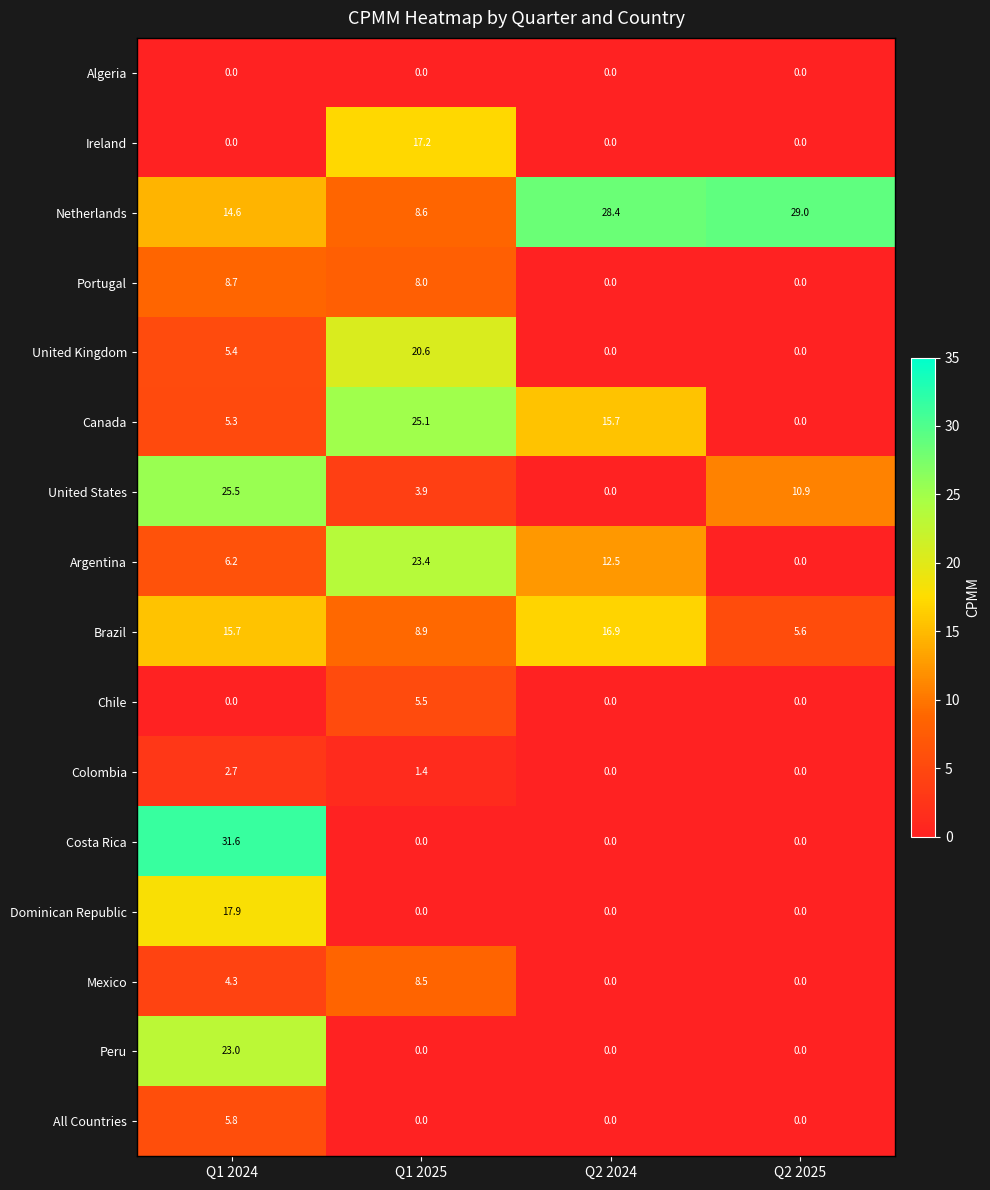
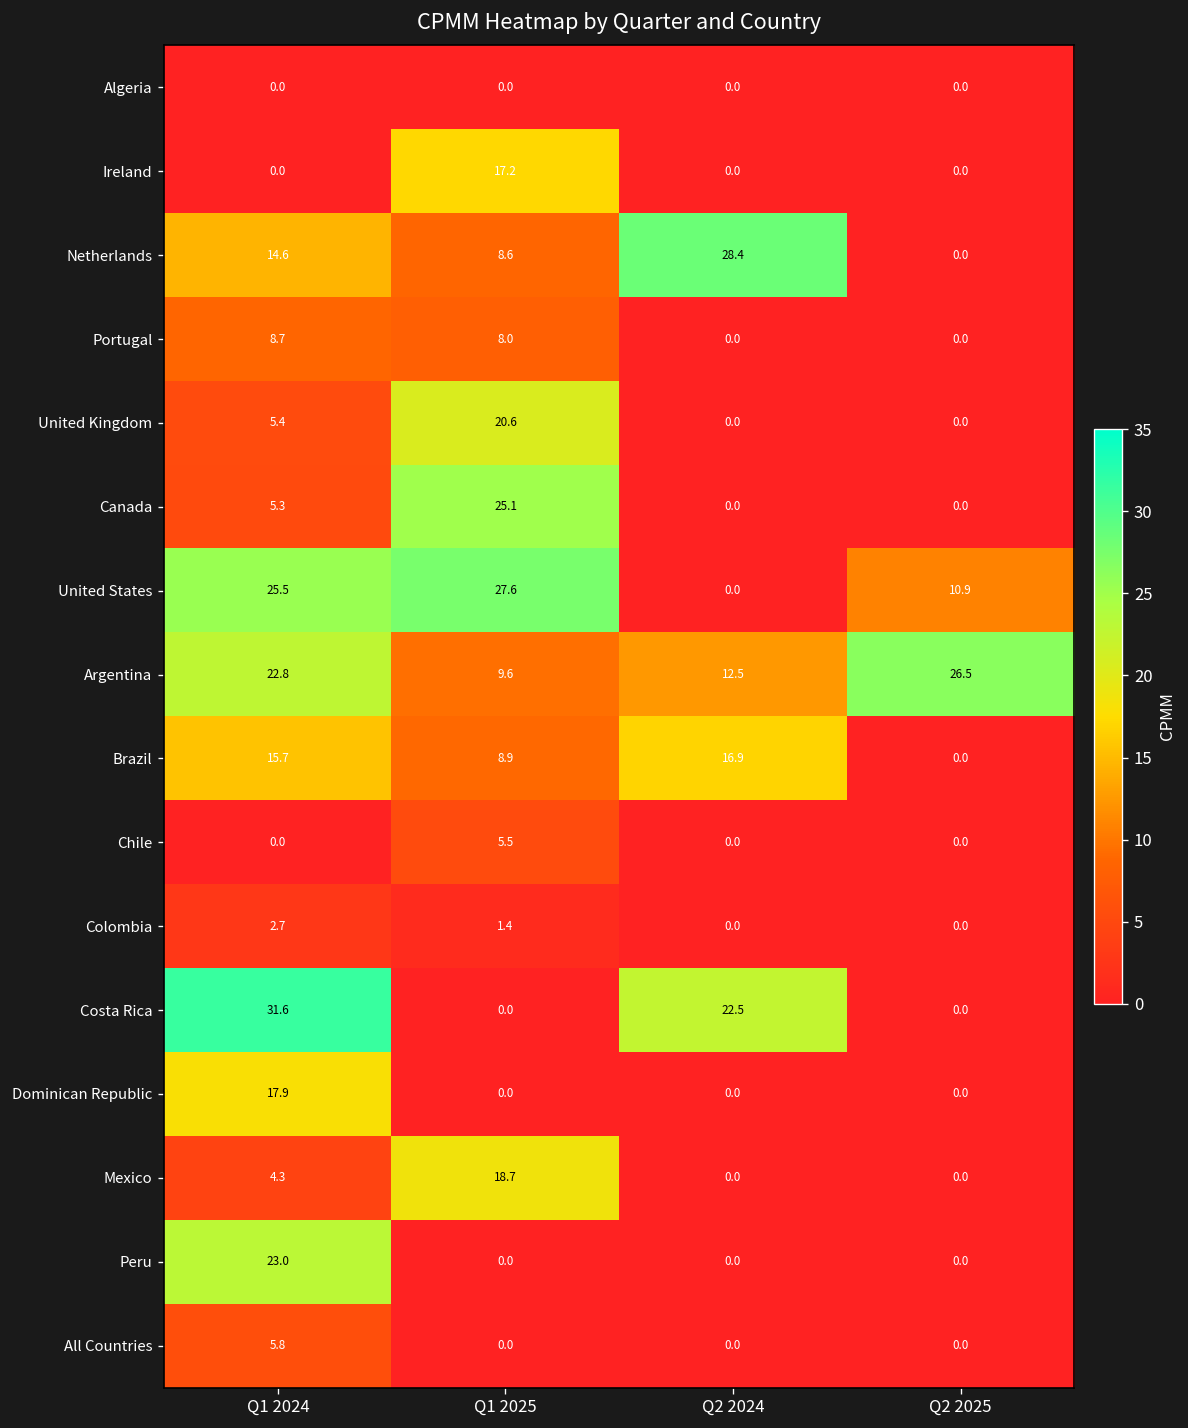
  {
    "Algeria": {
      "Q1 2024": 0.0,
      "Q1 2025": 0.0,
      "Q2 2024": 0.0,
      "Q2 2025": 0.0
    },
    "Ireland": {
      "Q1 2024": 0.0,
      "Q1 2025": 17.2,
      "Q2 2024": 0.0,
      "Q2 2025": 0.0
    },
    "Netherlands": {
      "Q1 2024": 14.6,
      "Q1 2025": 8.6,
      "Q2 2024": 28.4,
-     "Q2 2025": 29.0
+     "Q2 2025": 0.0
    },
    "Portugal": {
      "Q1 2024": 8.7,
      "Q1 2025": 8.0,
      "Q2 2024": 0.0,
      "Q2 2025": 0.0
    },
    "United Kingdom": {
      "Q1 2024": 5.4,
      "Q1 2025": 20.6,
      "Q2 2024": 0.0,
      "Q2 2025": 0.0
    },
    "Canada": {
      "Q1 2024": 5.3,
      "Q1 2025": 25.1,
-     "Q2 2024": 15.7,
+     "Q2 2024": 0.0,
      "Q2 2025": 0.0
    },
    "United States": {
      "Q1 2024": 25.5,
-     "Q1 2025": 3.9,
+     "Q1 2025": 27.6,
      "Q2 2024": 0.0,
      "Q2 2025": 10.9
    },
    "Argentina": {
-     "Q1 2024": 6.2,
-     "Q1 2025": 23.4,
+     "Q1 2024": 22.8,
+     "Q1 2025": 9.6,
      "Q2 2024": 12.5,
-     "Q2 2025": 0.0
+     "Q2 2025": 26.5
    },
    "Brazil": {
      "Q1 2024": 15.7,
      "Q1 2025": 8.9,
      "Q2 2024": 16.9,
-     "Q2 2025": 5.6
+     "Q2 2025": 0.0
    },
    "Chile": {
      "Q1 2024": 0.0,
      "Q1 2025": 5.5,
      "Q2 2024": 0.0,
      "Q2 2025": 0.0
    },
    "Colombia": {
      "Q1 2024": 2.7,
      "Q1 2025": 1.4,
      "Q2 2024": 0.0,
      "Q2 2025": 0.0
    },
    "Costa Rica": {
      "Q1 2024": 31.6,
      "Q1 2025": 0.0,
-     "Q2 2024": 0.0,
+     "Q2 2024": 22.5,
      "Q2 2025": 0.0
    },
    "Dominican Republic": {
      "Q1 2024": 17.9,
      "Q1 2025": 0.0,
      "Q2 2024": 0.0,
      "Q2 2025": 0.0
    },
    "Mexico": {
      "Q1 2024": 4.3,
-     "Q1 2025": 8.5,
+     "Q1 2025": 18.7,
      "Q2 2024": 0.0,
      "Q2 2025": 0.0
    },
    "Peru": {
      "Q1 2024": 23.0,
      "Q1 2025": 0.0,
      "Q2 2024": 0.0,
      "Q2 2025": 0.0
    },
    "All Countries": {
      "Q1 2024": 5.8,
      "Q1 2025": 0.0,
      "Q2 2024": 0.0,
      "Q2 2025": 0.0
    }
  }
